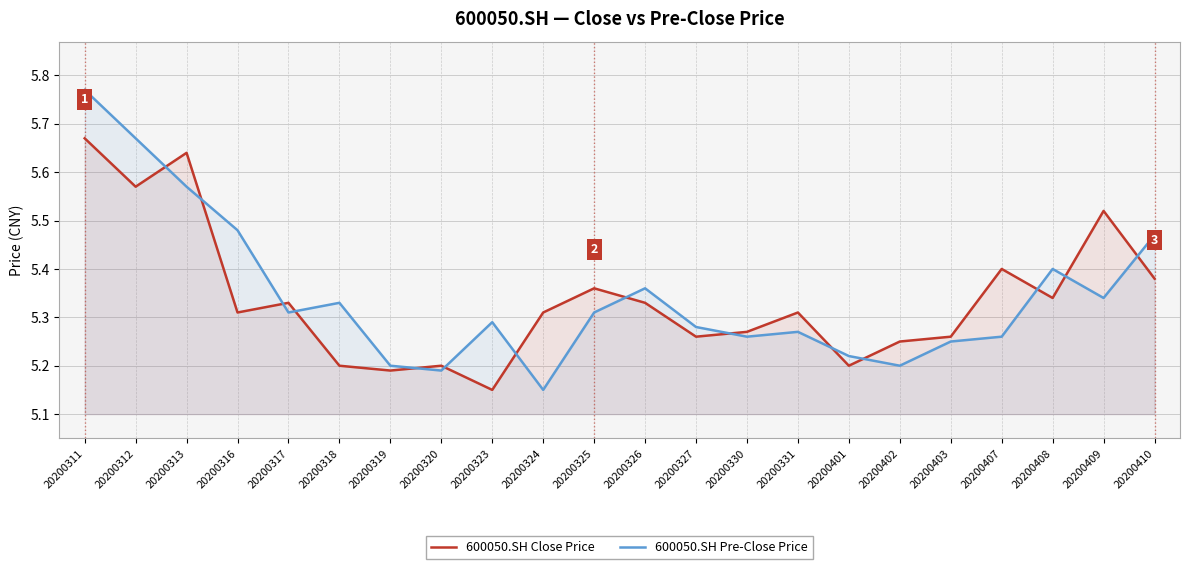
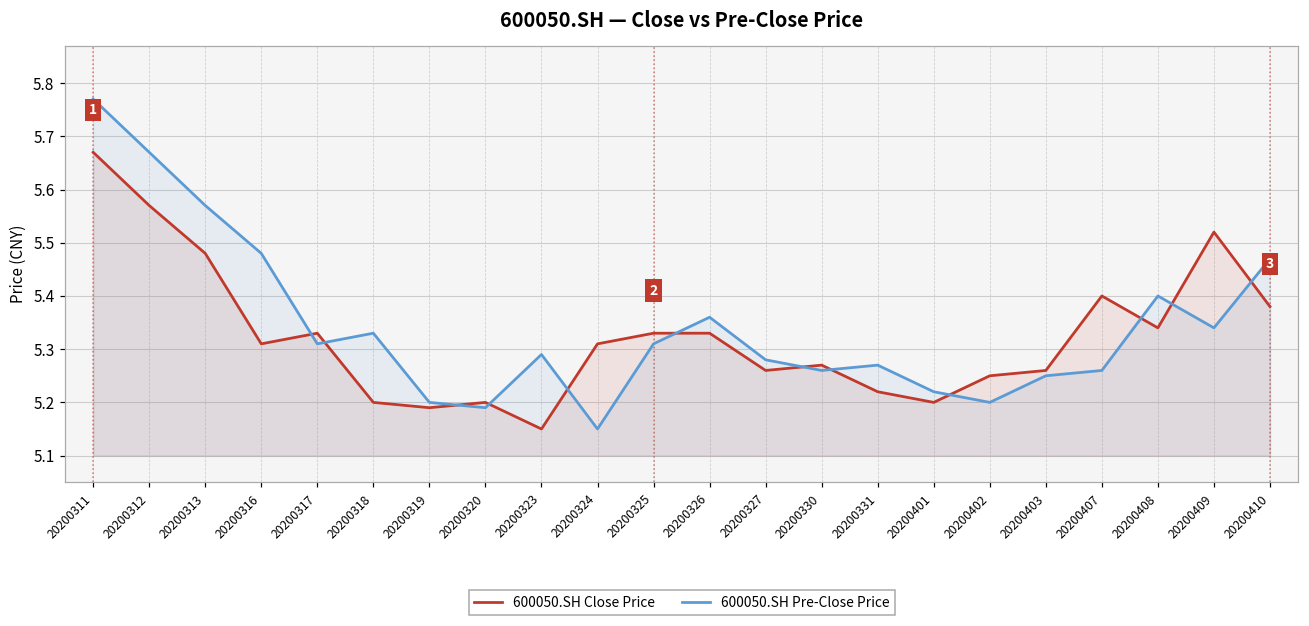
  {
    "600050.SH Close Price": {
      "20200311": 5.67,
      "20200312": 5.57,
-     "20200313": 5.64,
+     "20200313": 5.48,
      "20200316": 5.31,
      "20200317": 5.33,
      "20200318": 5.20,
      "20200319": 5.19,
      "20200320": 5.20,
      "20200323": 5.15,
      "20200324": 5.31,
-     "20200325": 5.36,
+     "20200325": 5.33,
      "20200326": 5.33,
      "20200327": 5.26,
      "20200330": 5.27,
-     "20200331": 5.31,
+     "20200331": 5.22,
      "20200401": 5.20,
      "20200402": 5.25,
      "20200403": 5.26,
      "20200407": 5.40,
      "20200408": 5.34,
      "20200409": 5.52,
      "20200410": 5.38
    },
    "600050.SH Pre-Close Price": {
      "20200312": 5.67,
      "20200313": 5.57,
      "20200316": 5.48,
      "20200317": 5.31,
      "20200318": 5.33,
      "20200319": 5.20,
      "20200320": 5.19,
      "20200323": 5.29,
      "20200324": 5.15,
      "20200325": 5.31,
      "20200326": 5.36,
      "20200327": 5.28,
      "20200330": 5.26,
      "20200331": 5.27,
      "20200401": 5.22,
      "20200402": 5.20,
      "20200403": 5.25,
      "20200407": 5.26,
      "20200408": 5.40,
      "20200409": 5.34
    }
  }
